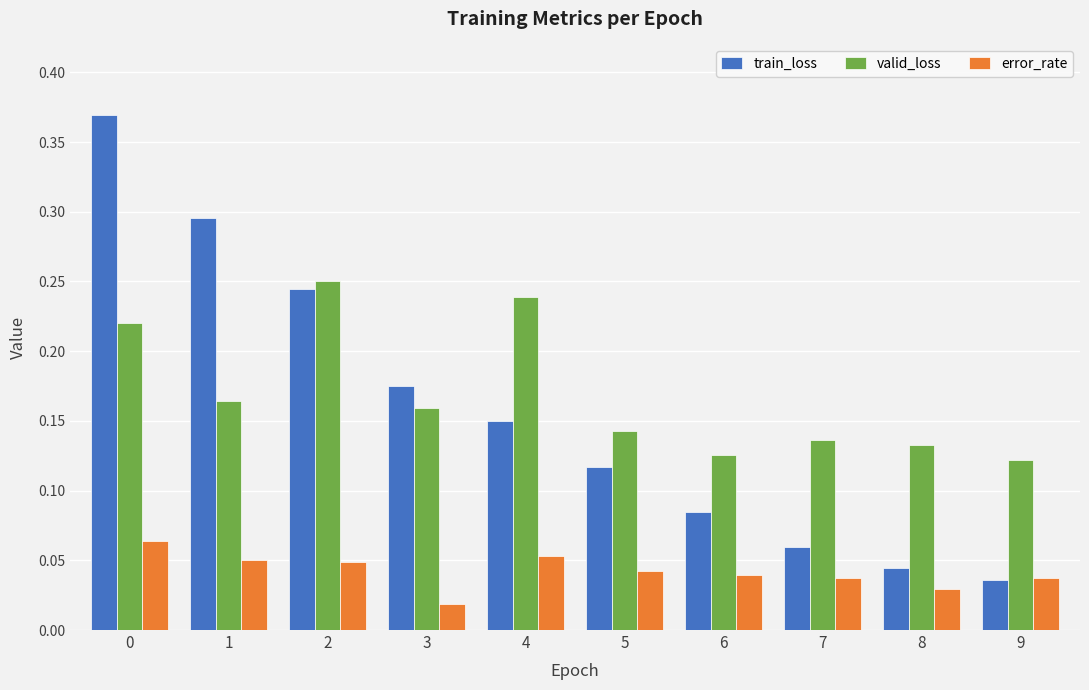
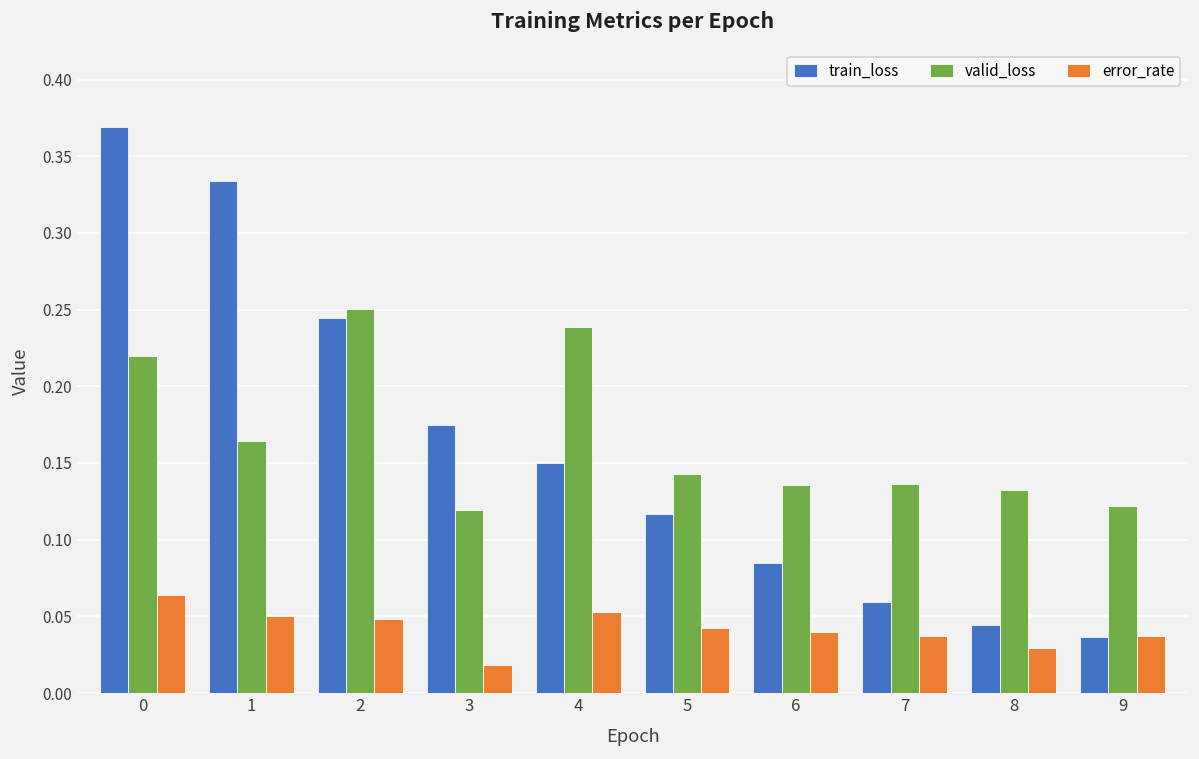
  {
    "train_loss": {
      "0": 0.369,
-     "1": 0.296,
+     "1": 0.334,
      "2": 0.245,
      "3": 0.175,
      "4": 0.150,
      "5": 0.117,
      "6": 0.085,
      "7": 0.060,
      "8": 0.044,
      "9": 0.036
    },
    "valid_loss": {
      "0": 0.220,
      "1": 0.164,
      "2": 0.251,
-     "3": 0.159,
+     "3": 0.120,
      "4": 0.239,
      "5": 0.143,
-     "6": 0.125,
+     "6": 0.136,
      "7": 0.136,
      "8": 0.133,
      "9": 0.122
    },
    "error_rate": {
      "0": 0.064,
      "1": 0.050,
      "2": 0.048,
      "3": 0.019,
      "4": 0.053,
      "5": 0.042,
      "6": 0.040,
      "7": 0.037,
      "8": 0.029,
      "9": 0.037
    }
  }
